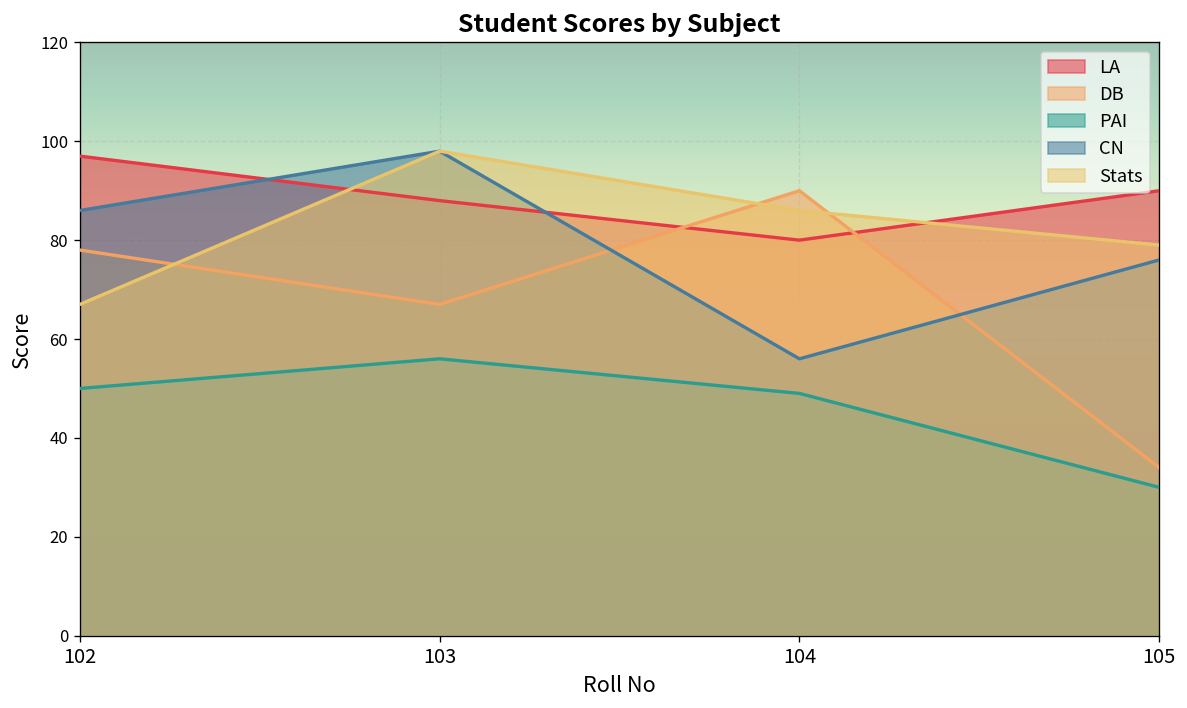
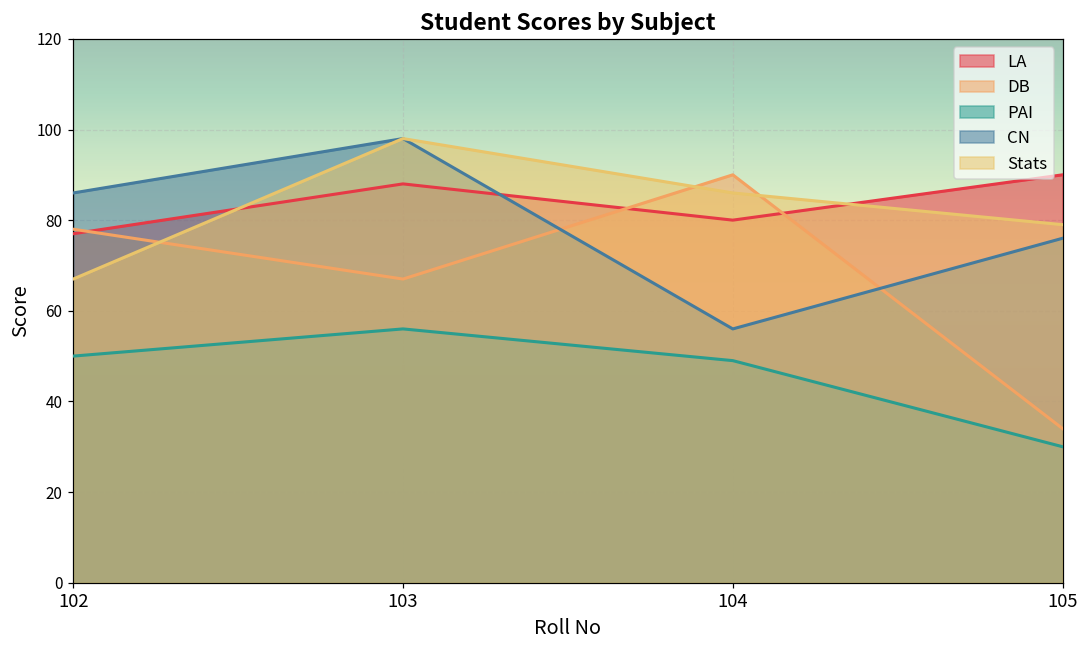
  {
    "LA": {
-     "102": 97,
+     "102": 77,
      "103": 88,
      "104": 80,
      "105": 90
    }
  }
